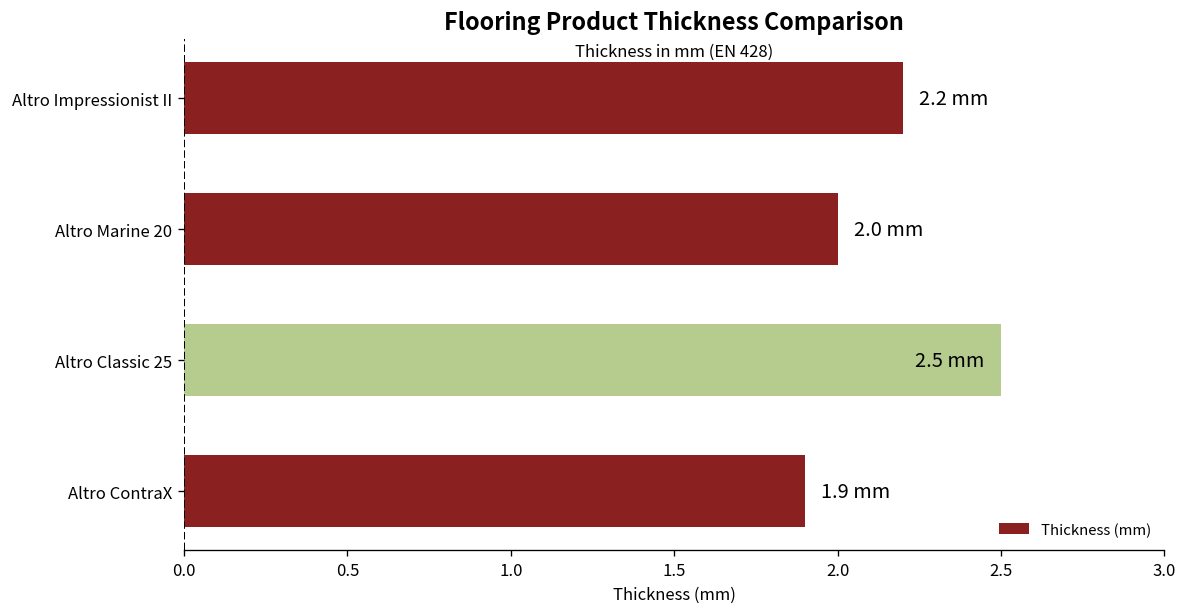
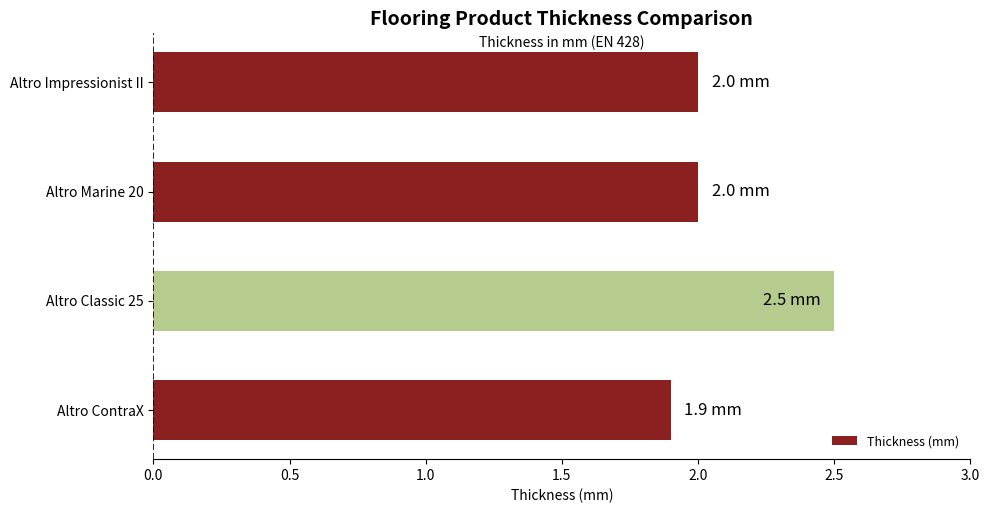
  {
-   "Altro Impressionist II": 2.2,
+   "Altro Impressionist II": 2.0,
    "Altro Marine 20": 2.0,
    "Altro Classic 25": 2.5,
    "Altro ContraX": 1.9
  }
